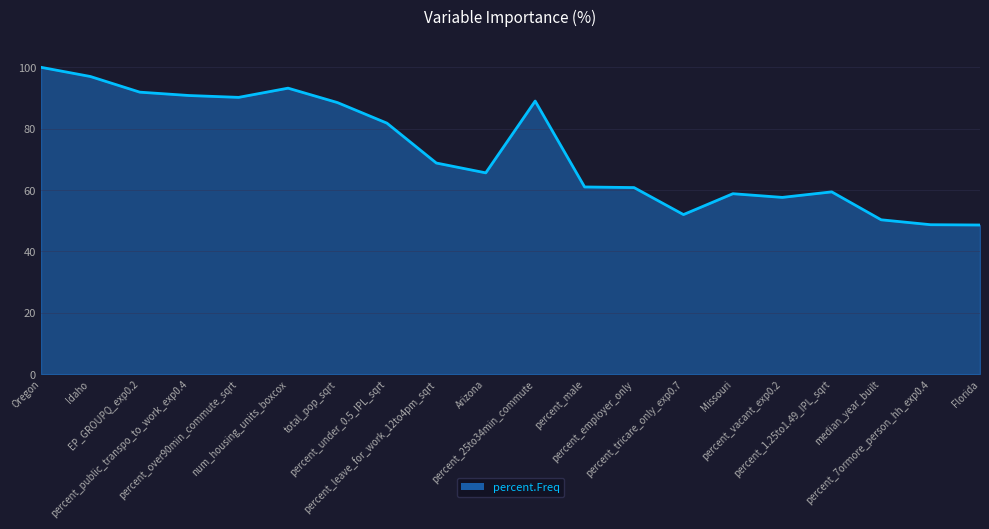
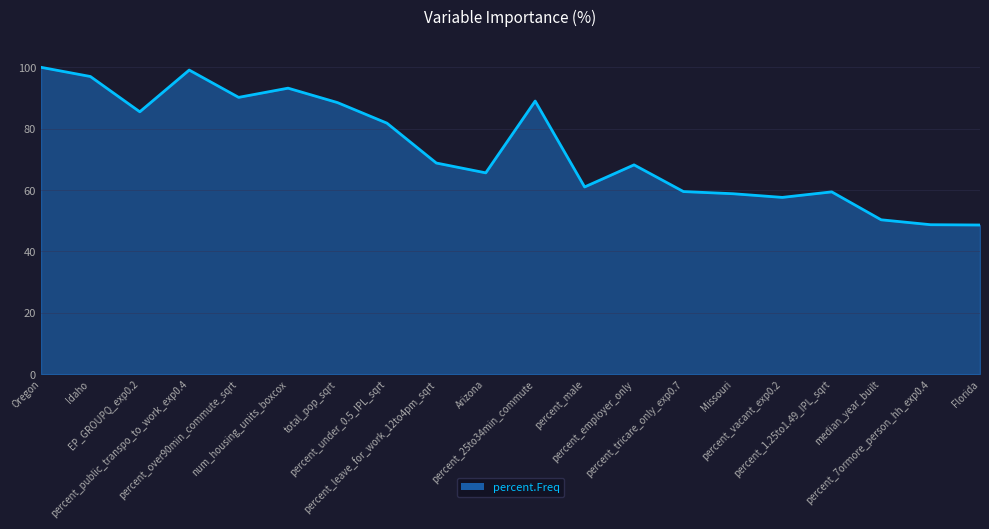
  {
    "Oregon": 100,
    "Idaho": 97,
-   "EP_GROUPQ_exp0.2": 92,
-   "percent_public_transpo_to_work_exp0.4": 91,
+   "EP_GROUPQ_exp0.2": 86,
+   "percent_public_transpo_to_work_exp0.4": 99,
    "percent_over90min_commute_sqrt": 90,
    "num_housing_units_boxcox": 93,
    "total_pop_sqrt": 89,
    "percent_under_0.5_IPL_sqrt": 82,
    "percent_leave_for_work_12to4pm_sqrt": 69,
    "Arizona": 66,
    "percent_25to34min_commute": 89,
    "percent_male": 61,
-   "percent_employer_only": 61,
-   "percent_tricare_only_exp0.7": 52,
+   "percent_employer_only": 68,
+   "percent_tricare_only_exp0.7": 60,
    "Missouri": 59,
    "percent_vacant_exp0.2": 58,
    "percent_1.25to1.49_IPL_sqrt": 59,
    "median_year_built": 50,
    "percent_7ormore_person_hh_exp0.4": 49,
    "Florida": 49
  }
